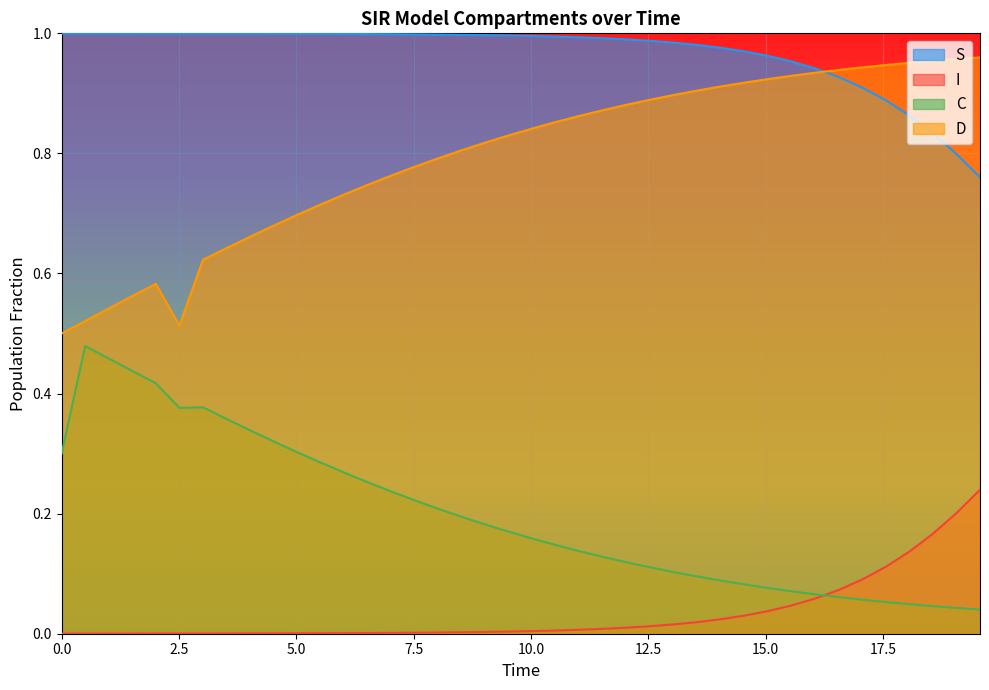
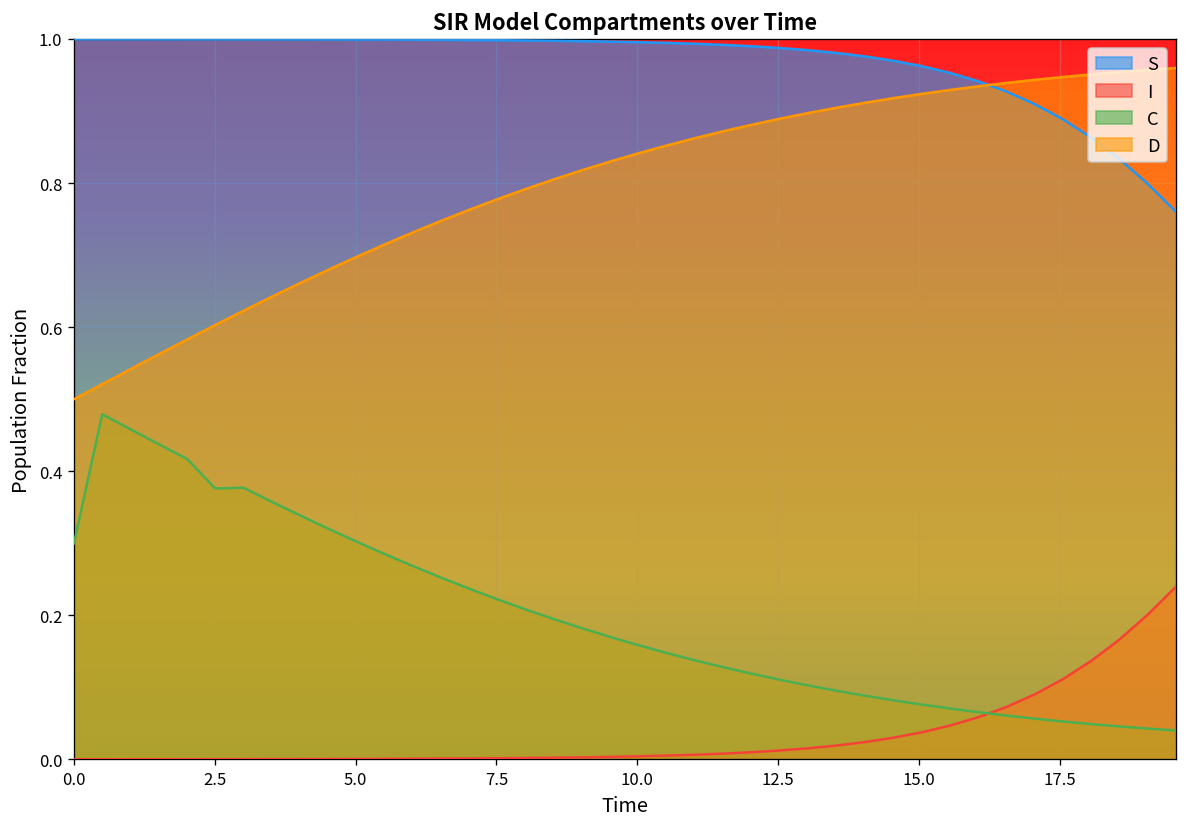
  {
    "S": {
      "0.0": 1.00,
      "2.5": 1.00
    },
    "I": {
      "0.0": 0.00,
      "2.5": 0.00
    },
    "C": {
      "0.0": 0.30,
      "2.5": 0.38
    },
    "D": {
      "0.0": 0.50,
-     "2.5": 0.51
+     "2.5": 0.60
    }
  }
